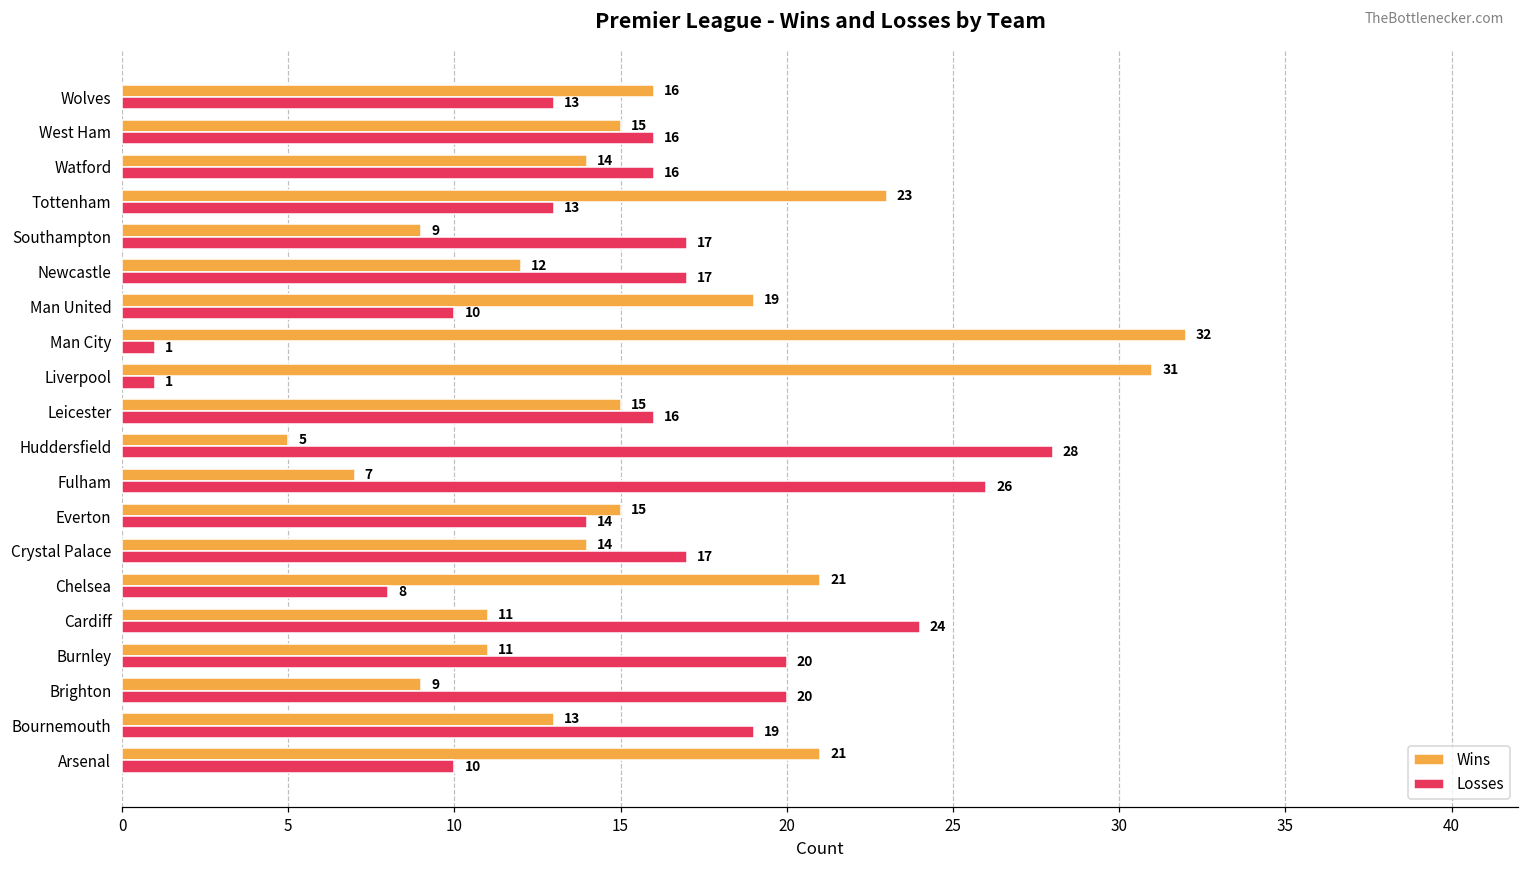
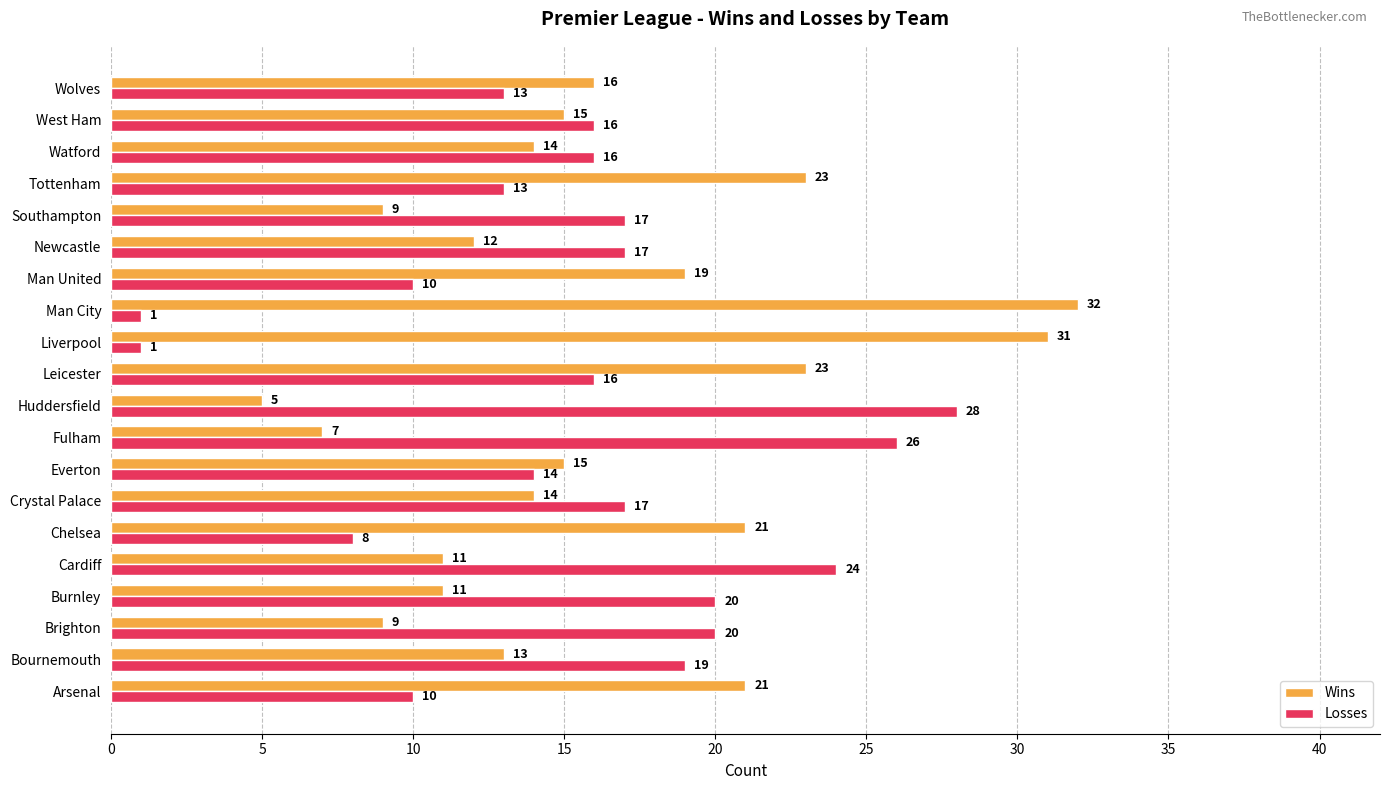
  {
    "Wins": {
      "Wolves": 16,
      "West Ham": 15,
      "Watford": 14,
      "Tottenham": 23,
      "Southampton": 9,
      "Newcastle": 12,
      "Man United": 19,
      "Man City": 32,
      "Liverpool": 31,
-     "Leicester": 15,
+     "Leicester": 23,
      "Huddersfield": 5,
      "Fulham": 7,
      "Everton": 15,
      "Crystal Palace": 14,
      "Chelsea": 21,
      "Cardiff": 11,
      "Burnley": 11,
      "Brighton": 9,
      "Bournemouth": 13,
      "Arsenal": 21
    },
    "Losses": {
      "Wolves": 13,
      "West Ham": 16,
      "Watford": 16,
      "Tottenham": 13,
      "Southampton": 17,
      "Newcastle": 17,
      "Man United": 10,
      "Man City": 1,
      "Liverpool": 1,
      "Leicester": 16,
      "Huddersfield": 28,
      "Fulham": 26,
      "Everton": 14,
      "Crystal Palace": 17,
      "Chelsea": 8,
      "Cardiff": 24,
      "Burnley": 20,
      "Brighton": 20,
      "Bournemouth": 19,
      "Arsenal": 10
    }
  }
